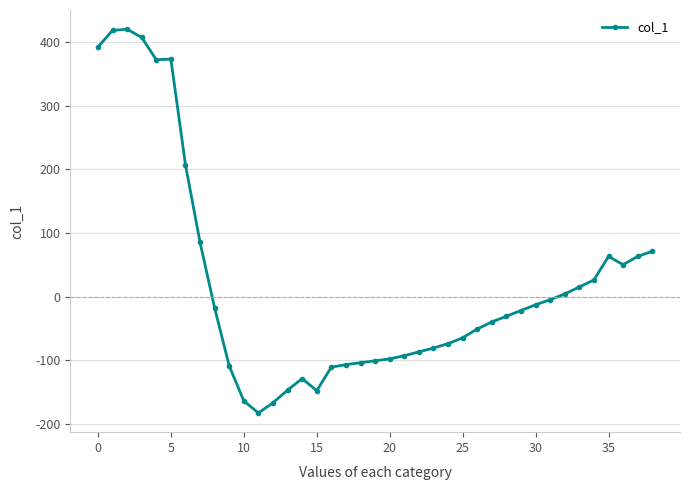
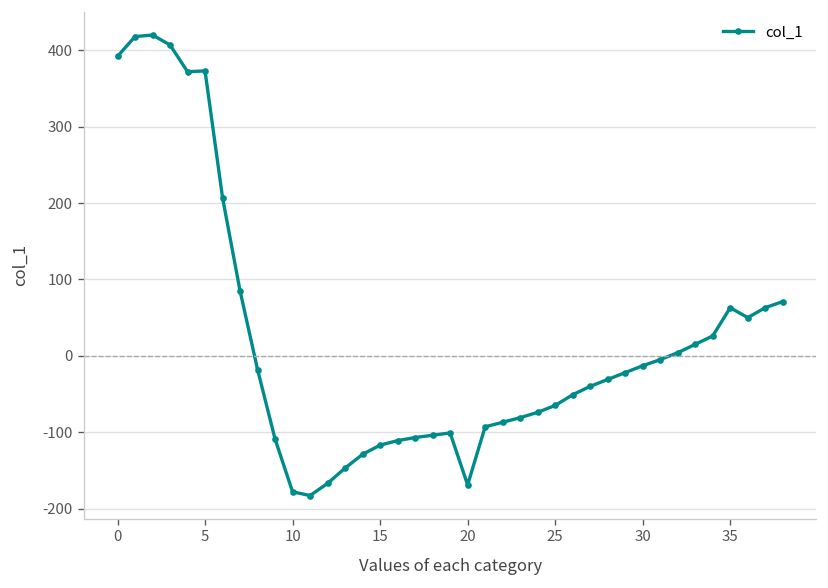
  {
    "0": 390,
    "5": 370,
-   "10": -160,
-   "15": -150,
-   "20": -100,
+   "10": -180,
+   "15": -120,
+   "20": -170,
    "25": -70,
    "30": -10,
    "35": 60
  }
